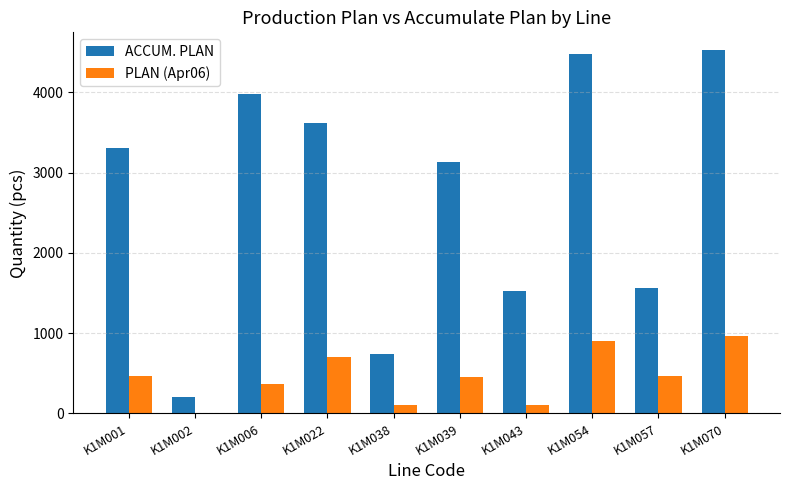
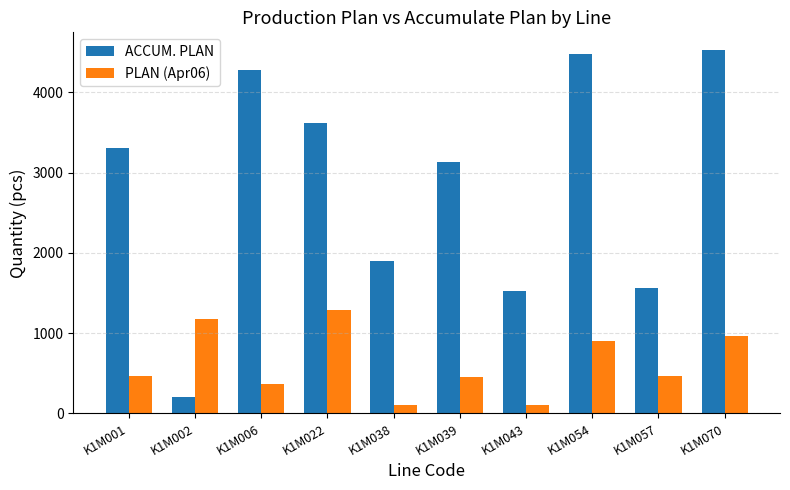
  {
    "ACCUM. PLAN": {
      "K1M001": 3300,
      "K1M002": 200,
-     "K1M006": 4000,
+     "K1M006": 4300,
      "K1M022": 3600,
-     "K1M038": 700,
+     "K1M038": 1900,
      "K1M039": 3100,
      "K1M043": 1500,
      "K1M054": 4500,
      "K1M057": 1600,
      "K1M070": 4500
    },
    "PLAN (Apr06)": {
      "K1M001": 500,
-     "K1M002": 0,
+     "K1M002": 1200,
      "K1M006": 400,
-     "K1M022": 700,
+     "K1M022": 1300,
      "K1M038": 100,
      "K1M039": 500,
      "K1M043": 100,
      "K1M054": 900,
      "K1M057": 500,
      "K1M070": 1000
    }
  }
